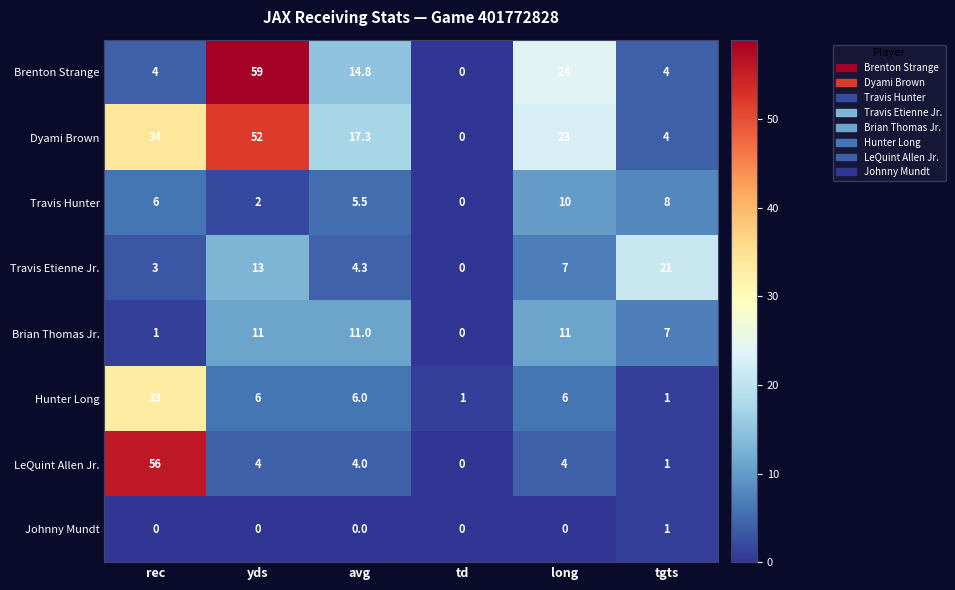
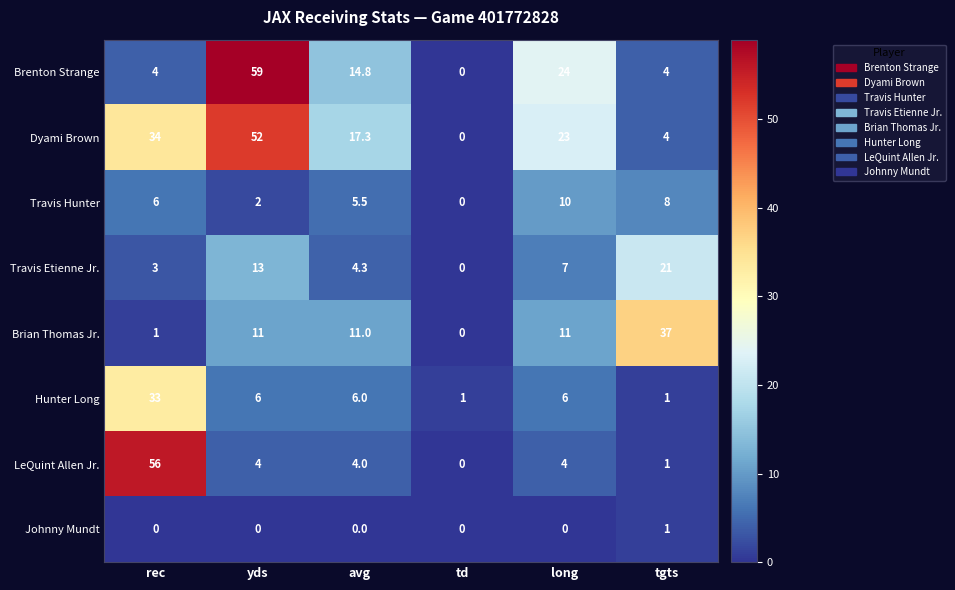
  {
    "Brenton Strange": {
      "rec": 4,
      "yds": 59,
      "avg": 14.8,
      "td": 0,
      "tgts": 4
    },
    "Dyami Brown": {
      "rec": 34,
      "yds": 52,
      "avg": 17.3,
      "td": 0,
      "tgts": 4
    },
    "Travis Hunter": {
      "rec": 6,
      "yds": 2,
      "avg": 5.5,
      "td": 0,
      "long": 10,
      "tgts": 8
    },
    "Travis Etienne Jr.": {
      "rec": 3,
      "yds": 13,
      "avg": 4.3,
      "td": 0,
      "long": 7,
      "tgts": 21
    },
    "Brian Thomas Jr.": {
      "rec": 1,
      "yds": 11,
      "avg": 11.0,
      "td": 0,
      "long": 11,
-     "tgts": 7
+     "tgts": 37
    },
    "Hunter Long": {
      "rec": 33,
      "yds": 6,
      "avg": 6.0,
      "td": 1,
      "long": 6,
      "tgts": 1
    },
    "LeQuint Allen Jr.": {
      "rec": 56,
      "yds": 4,
      "avg": 4.0,
      "td": 0,
      "long": 4,
      "tgts": 1
    },
    "Johnny Mundt": {
      "rec": 0,
      "yds": 0,
      "avg": 0.0,
      "td": 0,
      "long": 0,
      "tgts": 1
    }
  }
